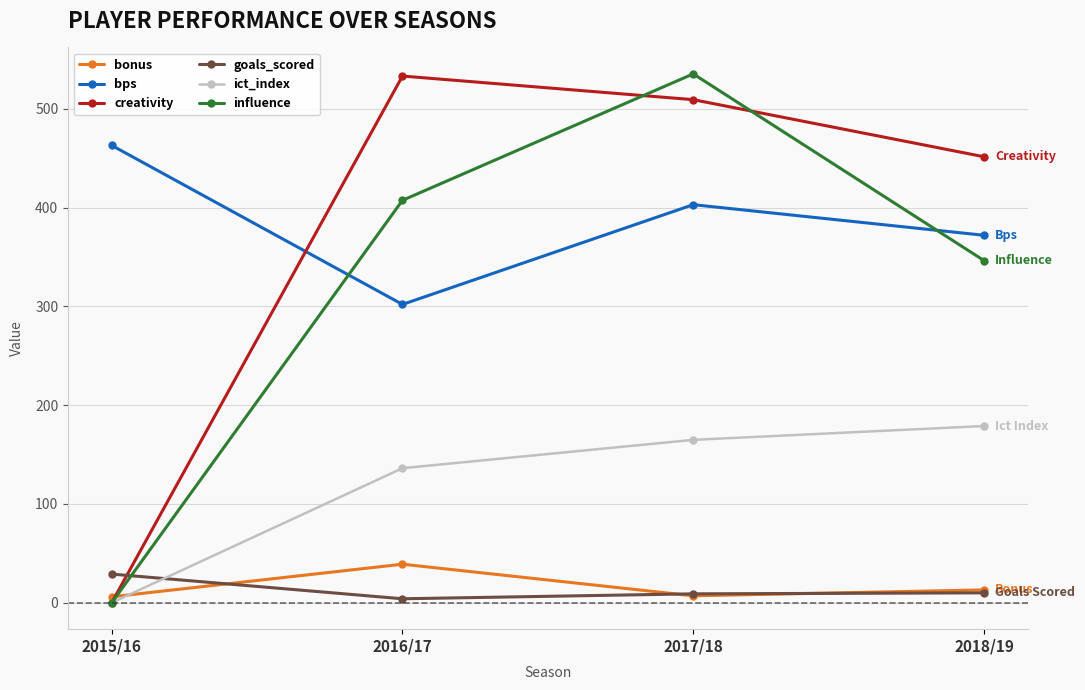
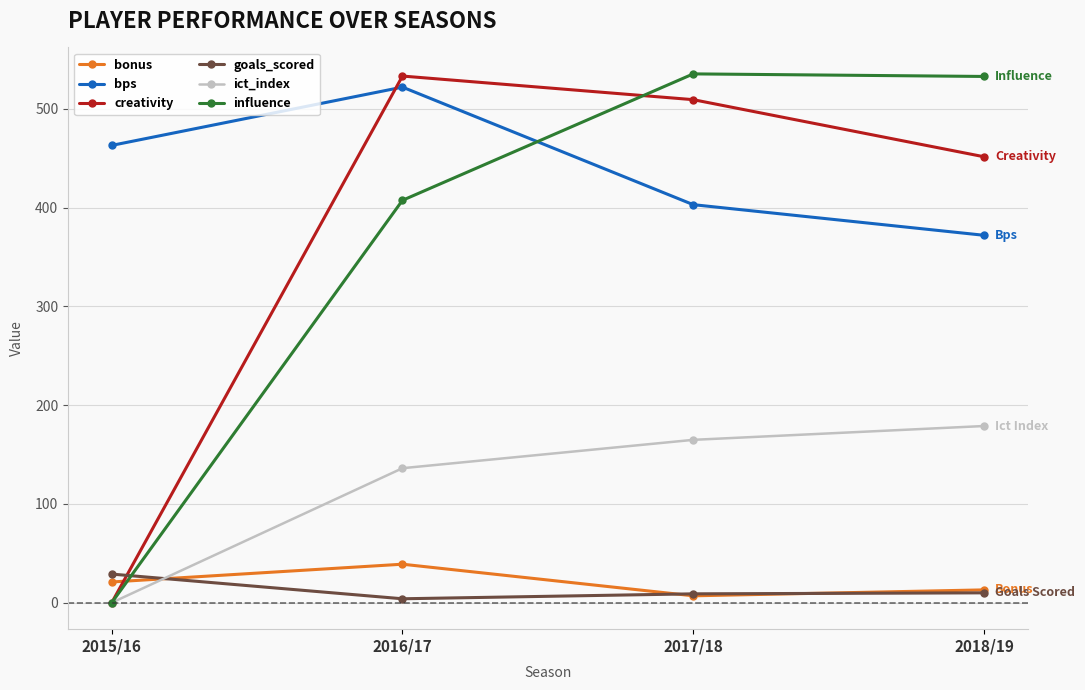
  {
    "bonus": {
-     "2015/16": 10,
+     "2015/16": 20,
      "2016/17": 40,
      "2018/19": 10
    },
    "bps": {
      "2015/16": 460,
-     "2016/17": 300,
+     "2016/17": 520,
      "2017/18": 400,
      "2018/19": 370
    },
    "creativity": {
      "2016/17": 530,
      "2017/18": 510,
      "2018/19": 450
    },
    "goals_scored": {
      "2015/16": 30,
      "2016/17": 0,
      "2018/19": 10
    },
    "ict_index": {
      "2016/17": 140,
      "2017/18": 160,
      "2018/19": 180
    },
    "influence": {
      "2016/17": 410,
      "2017/18": 540,
-     "2018/19": 350
+     "2018/19": 530
    }
  }
